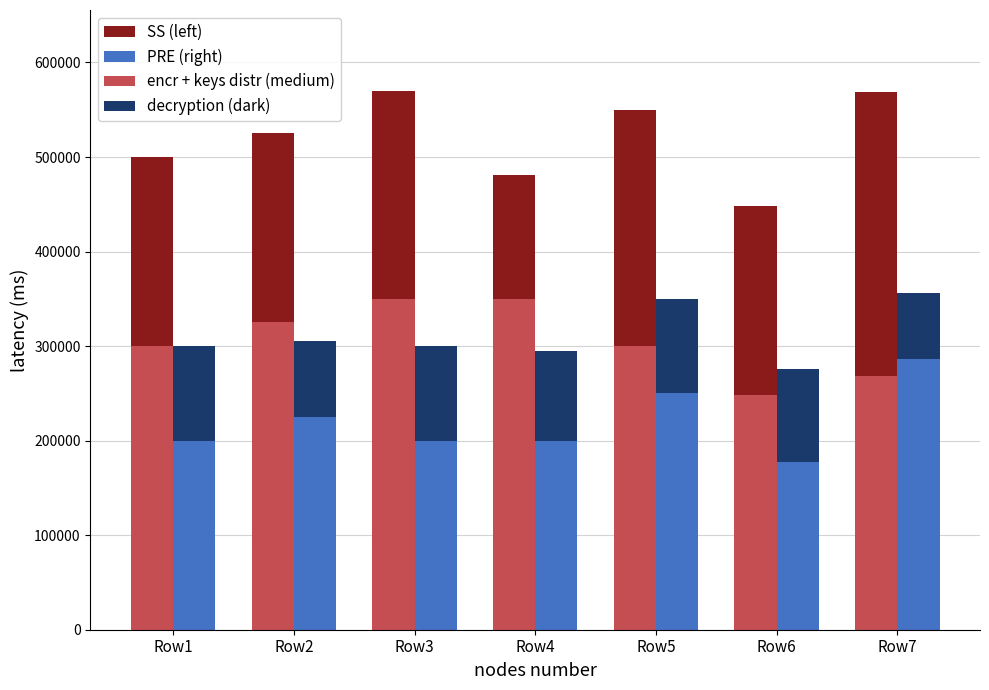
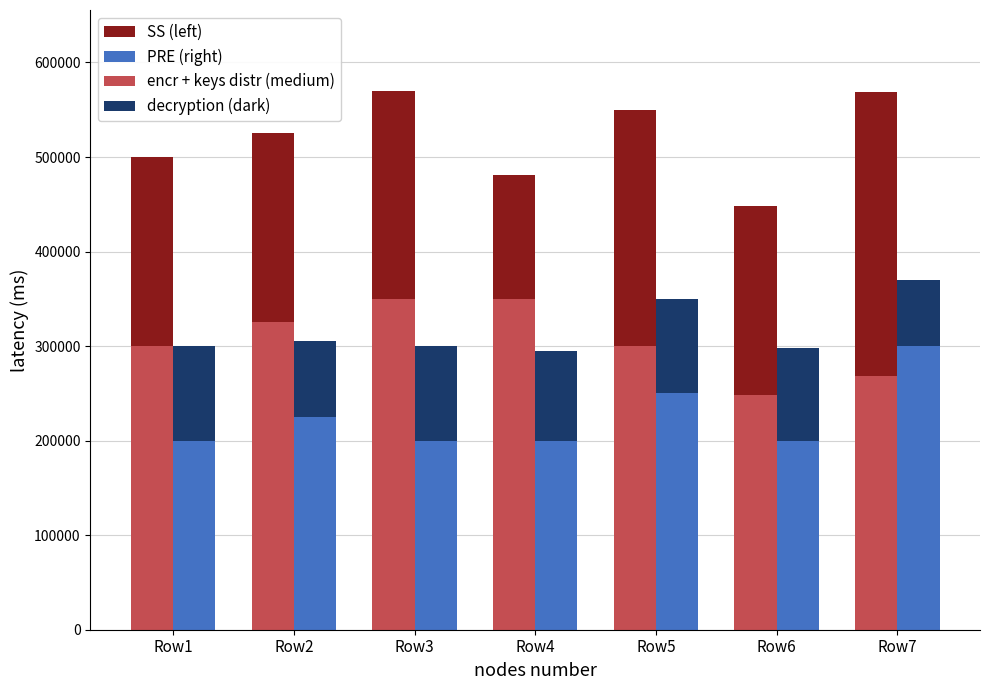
  {
    "encr + keys distr (medium)": {
      "Row1": 300000,
      "Row2": 330000,
      "Row3": 350000,
      "Row4": 350000,
      "Row5": 300000,
      "Row6": 250000,
      "Row7": 270000
    },
    "SS (left)": {
      "Row1": 200000,
      "Row2": 200000,
      "Row3": 220000,
      "Row4": 130000,
      "Row5": 250000,
      "Row6": 200000,
      "Row7": 300000
    },
    "PRE (right)": {
      "Row1": 200000,
      "Row2": 230000,
      "Row3": 200000,
      "Row4": 200000,
      "Row5": 250000,
-     "Row6": 180000,
-     "Row7": 290000
+     "Row6": 200000,
+     "Row7": 300000
    },
    "decryption (dark)": {
      "Row1": 100000,
      "Row2": 80000,
      "Row3": 100000,
      "Row4": 100000,
      "Row5": 100000,
      "Row6": 100000,
      "Row7": 70000
    }
  }
